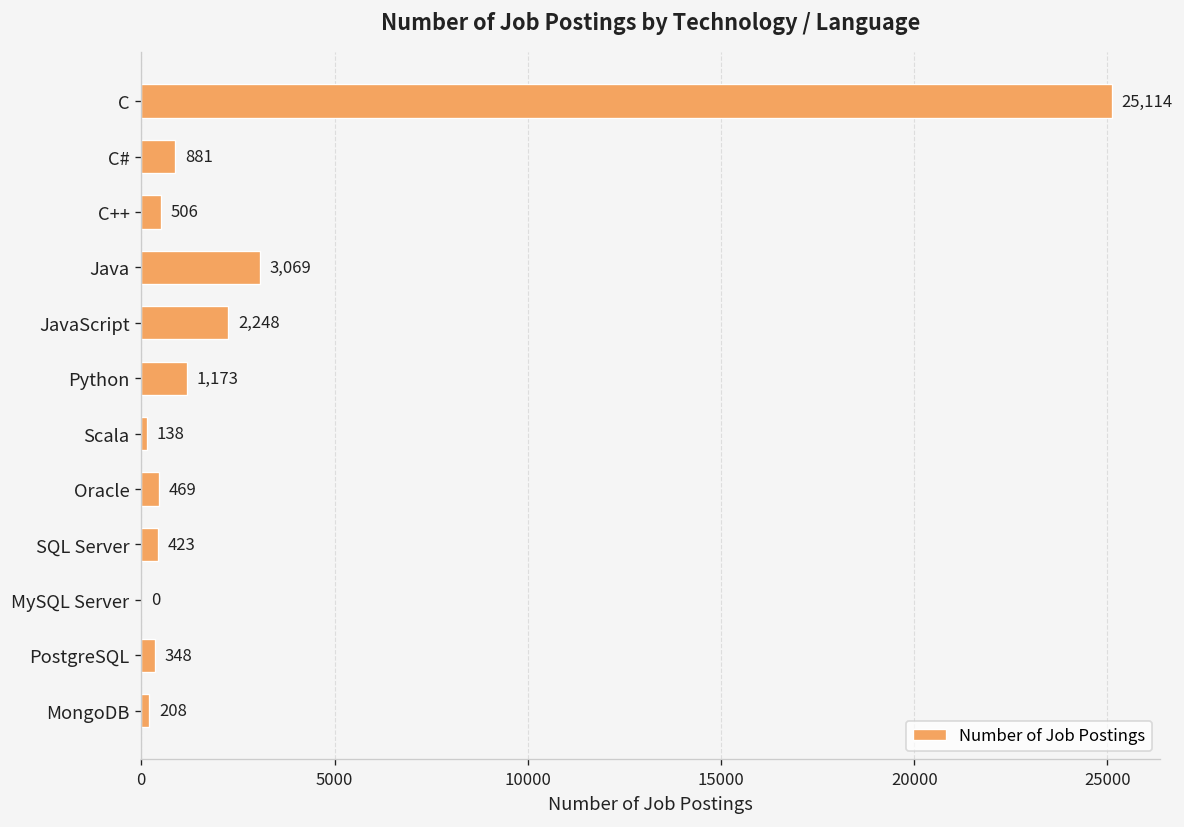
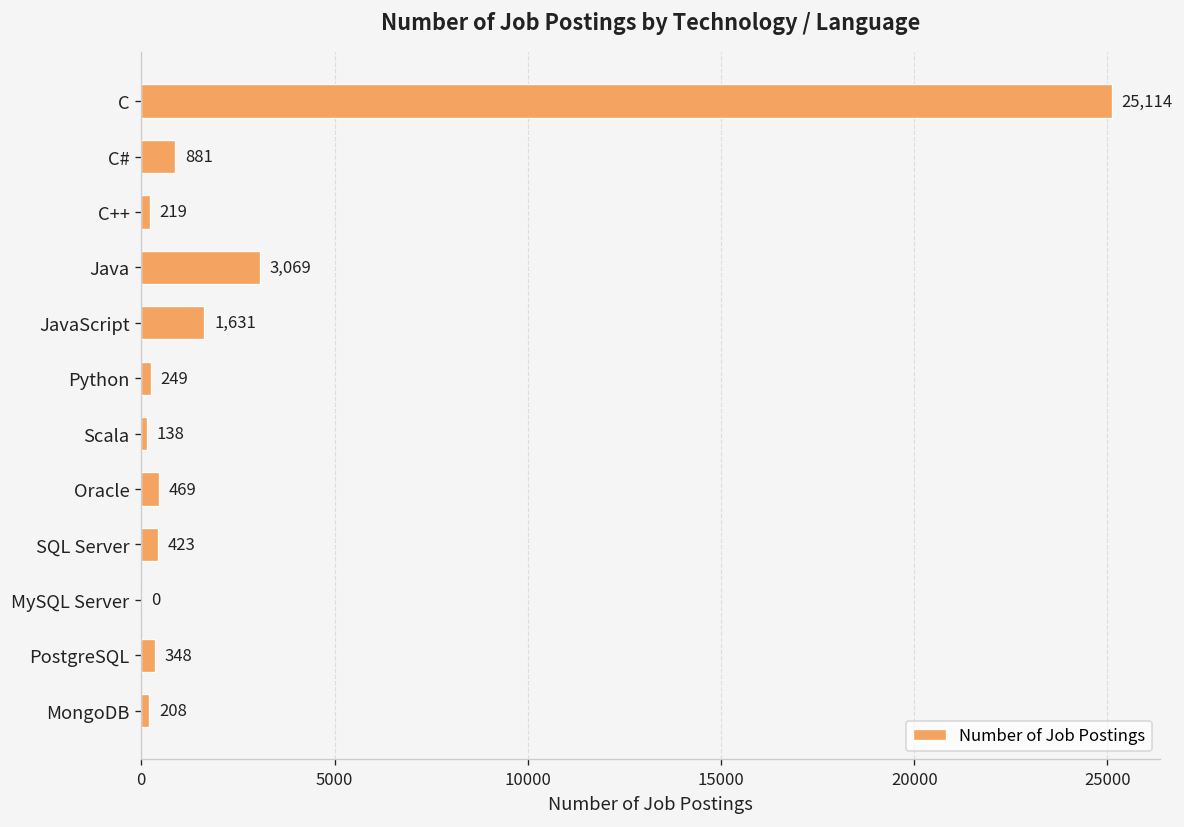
  {
    "C": "25,114",
    "C#": "881",
-   "C++": "506",
+   "C++": "219",
    "Java": "3,069",
-   "JavaScript": "2,248",
-   "Python": "1,173",
+   "JavaScript": "1,631",
+   "Python": "249",
    "Scala": "138",
    "Oracle": "469",
    "SQL Server": "423",
    "MySQL Server": "0",
    "PostgreSQL": "348",
    "MongoDB": "208"
  }
